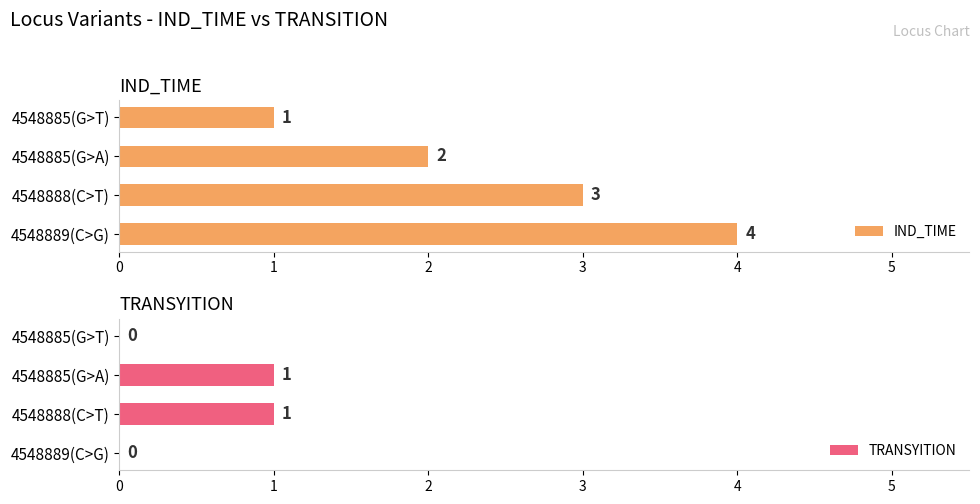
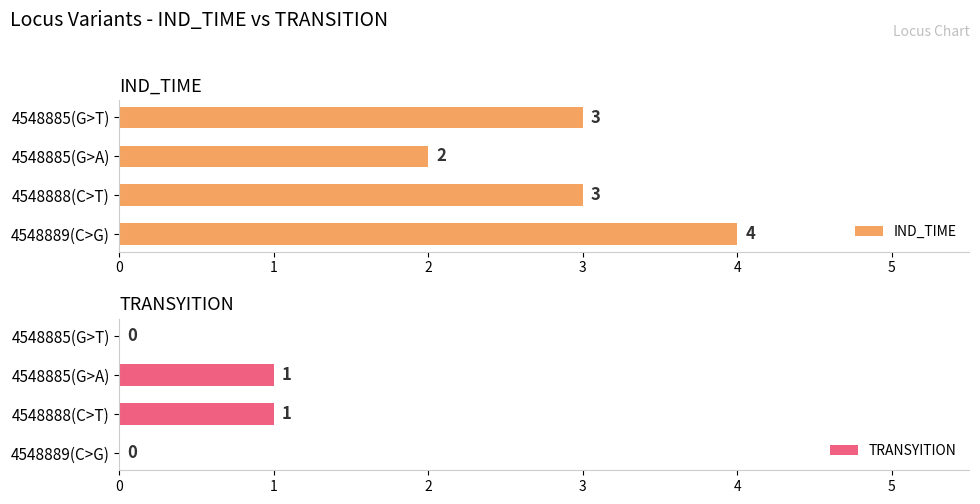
  {
    "IND_TIME": {
-     "4548885(G>T)": 1,
+     "4548885(G>T)": 3,
      "4548885(G>A)": 2,
      "4548888(C>T)": 3,
      "4548889(C>G)": 4
    },
    "TRANSYITION": {
      "4548885(G>T)": 0,
      "4548885(G>A)": 1,
      "4548888(C>T)": 1,
      "4548889(C>G)": 0
    }
  }
